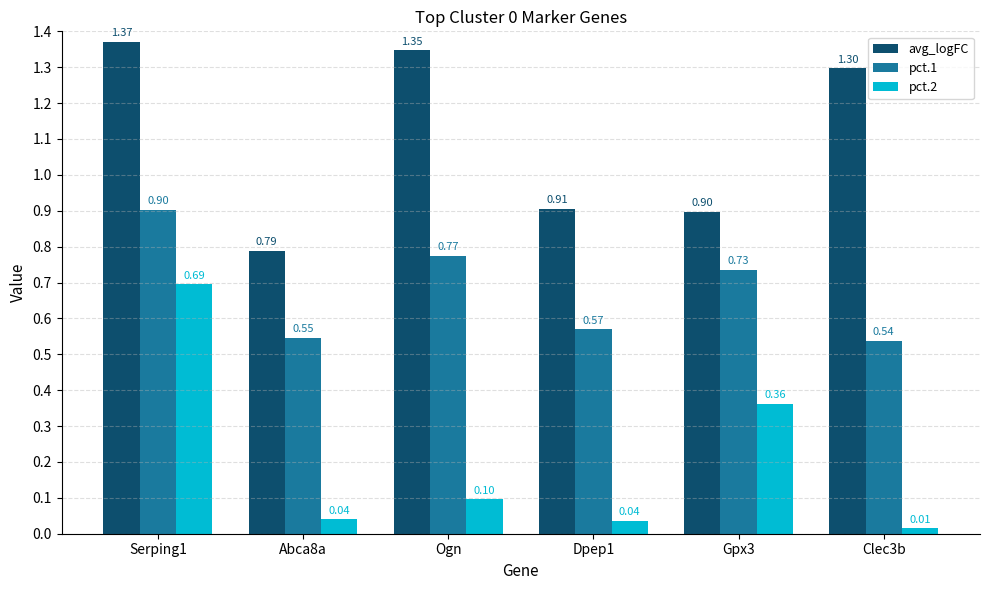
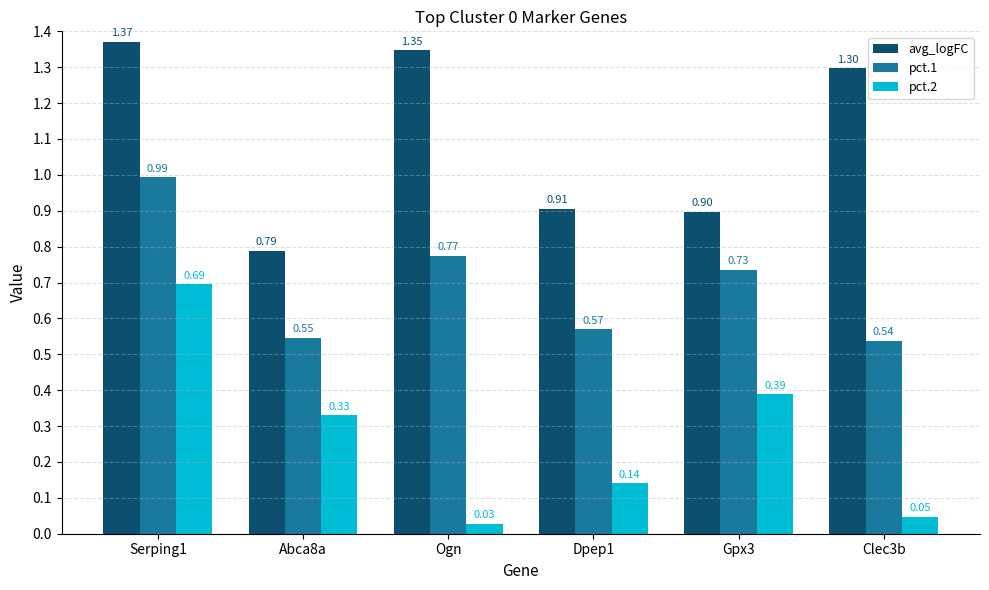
  {
    "avg_logFC": {
      "Serping1": 1.37,
      "Abca8a": 0.79,
      "Ogn": 1.35,
      "Dpep1": 0.91,
      "Gpx3": 0.90,
      "Clec3b": 1.30
    },
    "pct.1": {
-     "Serping1": 0.90,
+     "Serping1": 0.99,
      "Abca8a": 0.55,
      "Ogn": 0.77,
      "Dpep1": 0.57,
      "Gpx3": 0.73,
      "Clec3b": 0.54
    },
    "pct.2": {
      "Serping1": 0.69,
-     "Abca8a": 0.04,
-     "Ogn": 0.10,
-     "Dpep1": 0.04,
-     "Gpx3": 0.36,
-     "Clec3b": 0.01
+     "Abca8a": 0.33,
+     "Ogn": 0.03,
+     "Dpep1": 0.14,
+     "Gpx3": 0.39,
+     "Clec3b": 0.05
    }
  }
